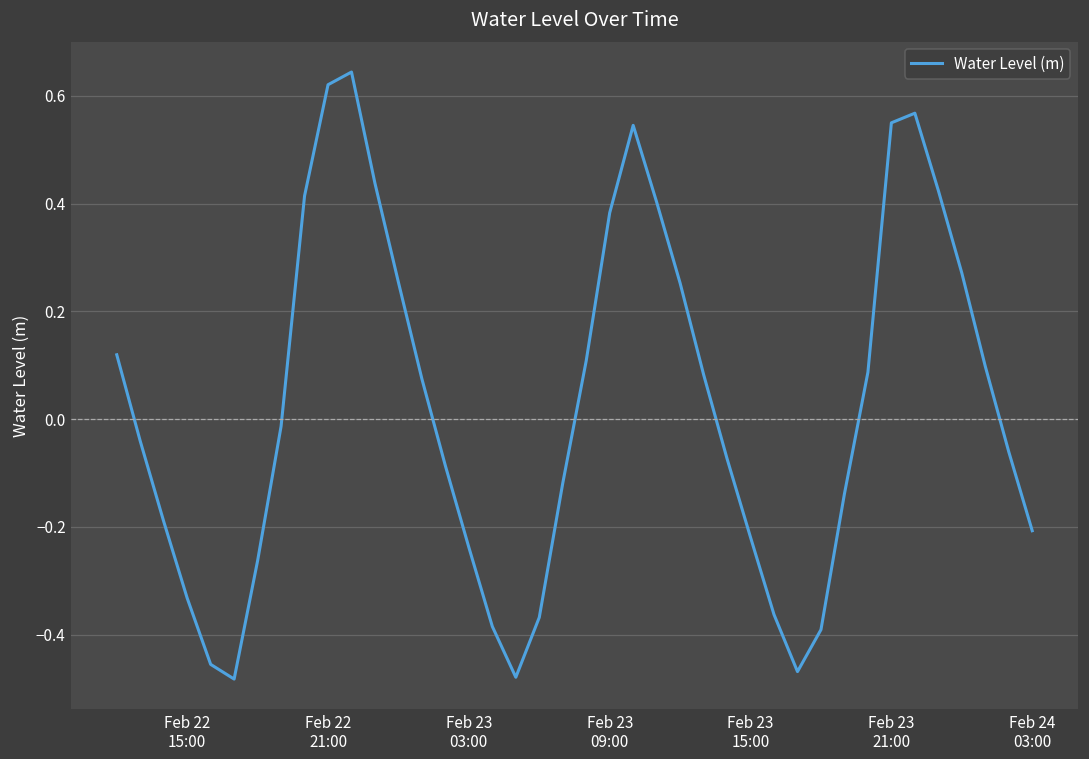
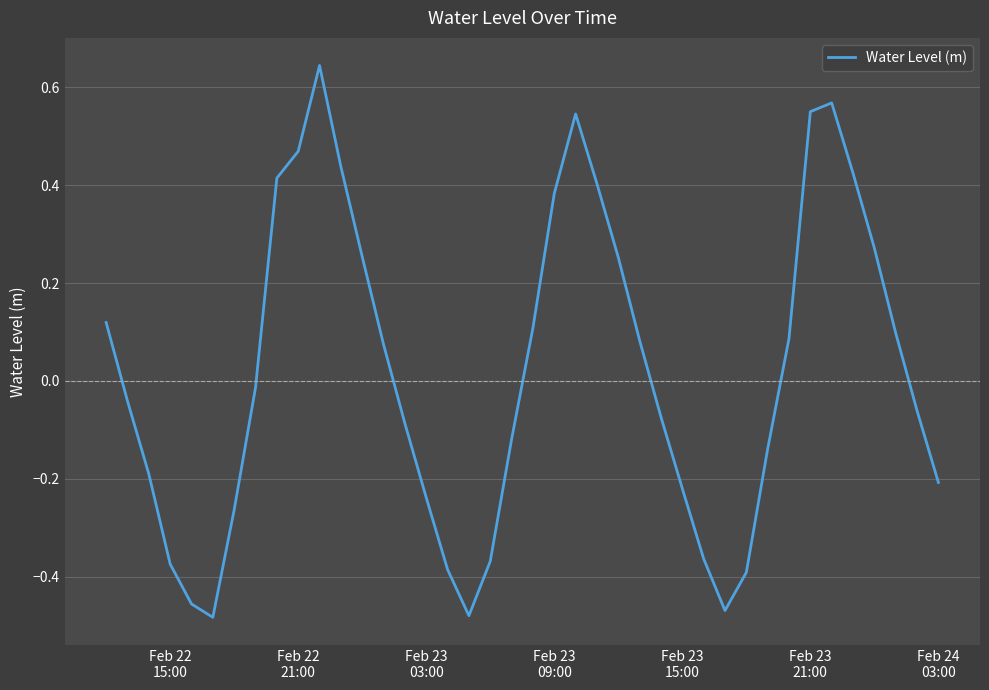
  {
-   "Feb 22 15:00": -0.33,
-   "Feb 22 21:00": 0.62,
+   "Feb 22 15:00": -0.37,
+   "Feb 22 21:00": 0.47,
    "Feb 23 03:00": -0.24,
    "Feb 23 09:00": 0.38,
    "Feb 23 15:00": -0.22,
    "Feb 23 21:00": 0.55,
    "Feb 24 03:00": -0.21
  }
